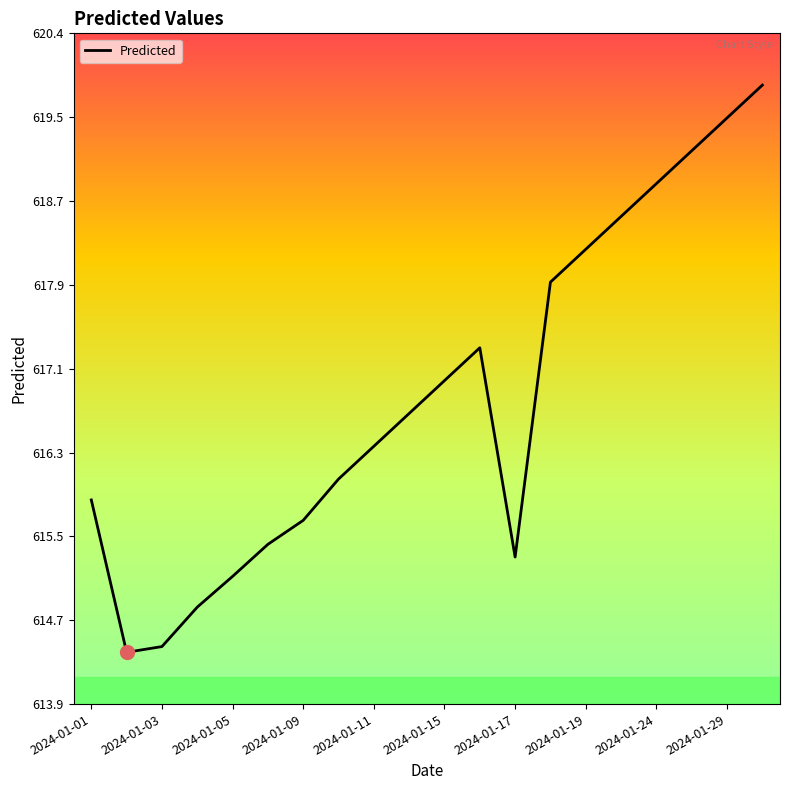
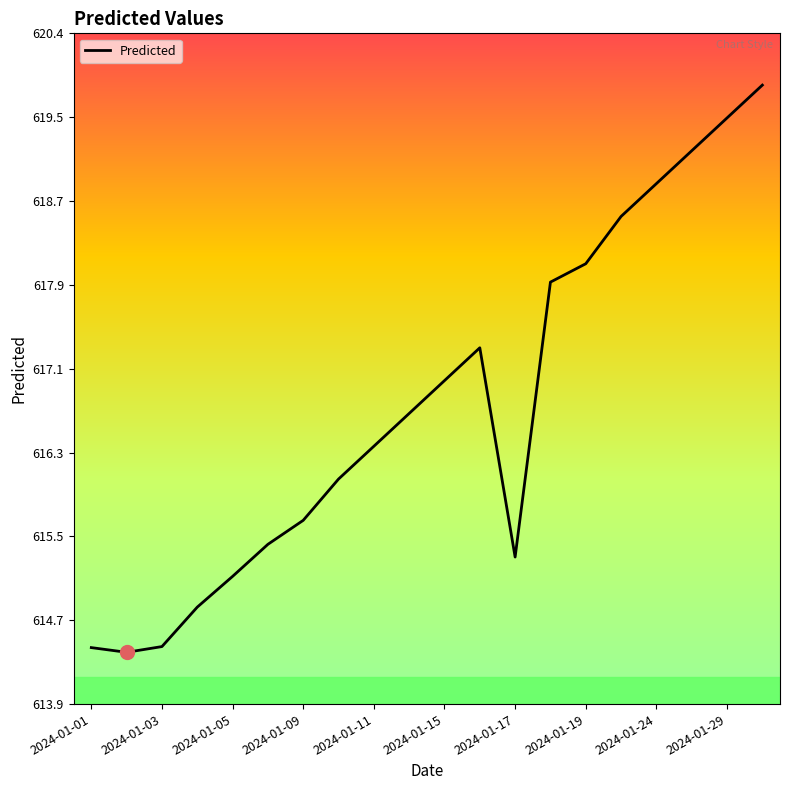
  {
    "Predicted": {
-     "2024-01-01": 615.85,
+     "2024-01-01": 614.42,
      "2024-01-03": 614.43,
      "2024-01-05": 615.11,
      "2024-01-09": 615.65,
      "2024-01-11": 616.37,
      "2024-01-15": 617.00,
      "2024-01-17": 615.30,
-     "2024-01-19": 618.27,
+     "2024-01-19": 618.13,
      "2024-01-24": 618.90,
      "2024-01-29": 619.54
    }
  }
